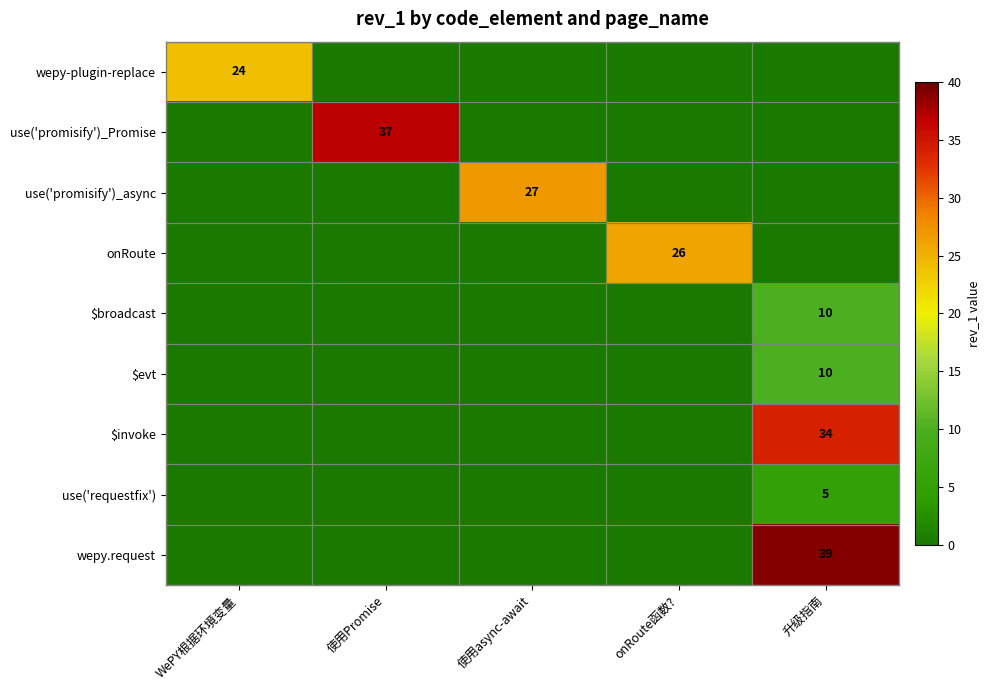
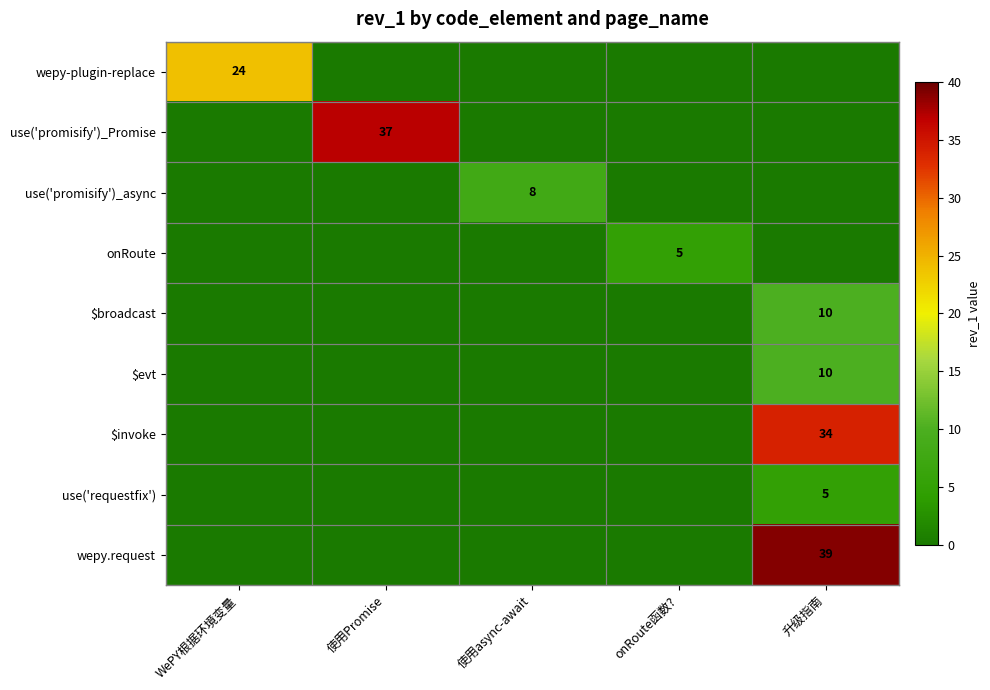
  {
    "wepy-plugin-replace": {
      "WePY根据环境变量": 24
    },
    "use('promisify')_Promise": {
      "使用Promise": 37
    },
    "use('promisify')_async": {
-     "使用async-await": 27
+     "使用async-await": 8
    },
    "onRoute": {
-     "onRoute函数?": 26
+     "onRoute函数?": 5
    },
    "$broadcast": {
      "升级指南": 10
    },
    "$evt": {
      "升级指南": 10
    },
    "$invoke": {
      "升级指南": 34
    },
    "use('requestfix')": {
      "升级指南": 5
    },
    "wepy.request": {
      "升级指南": 39
    }
  }
